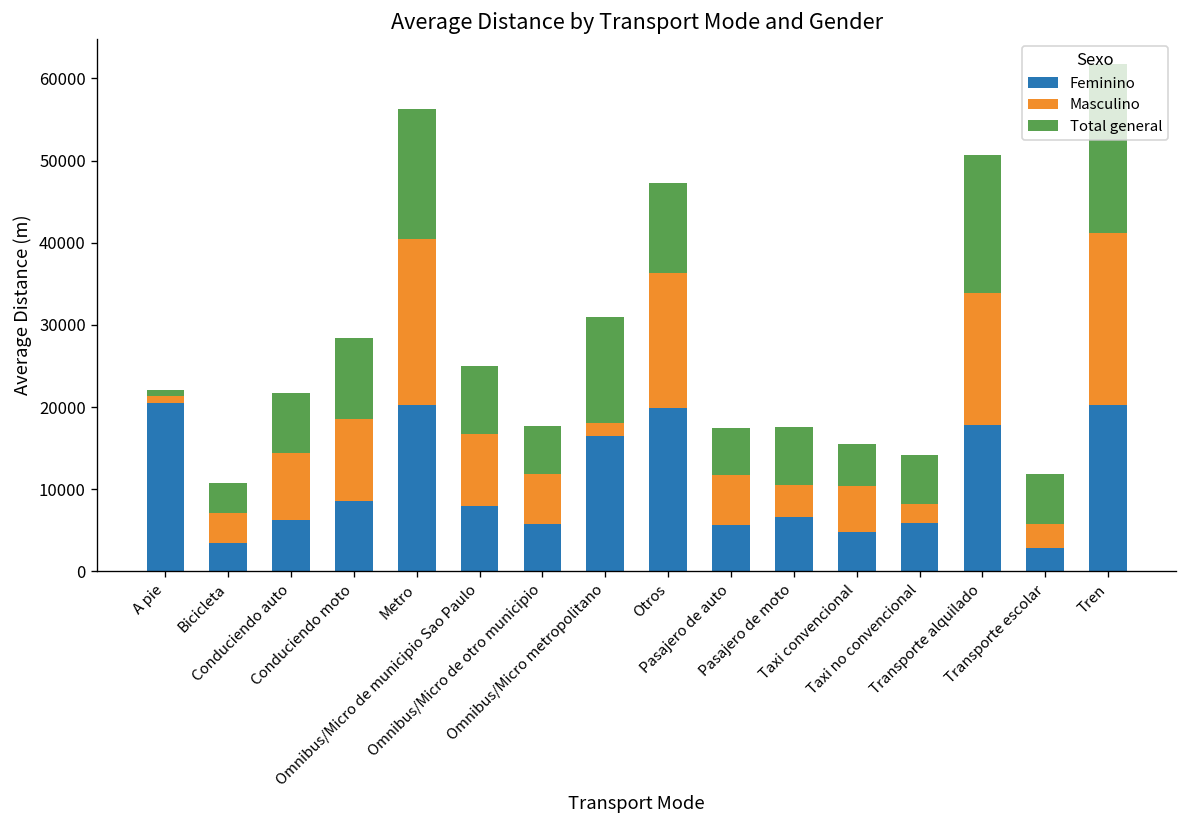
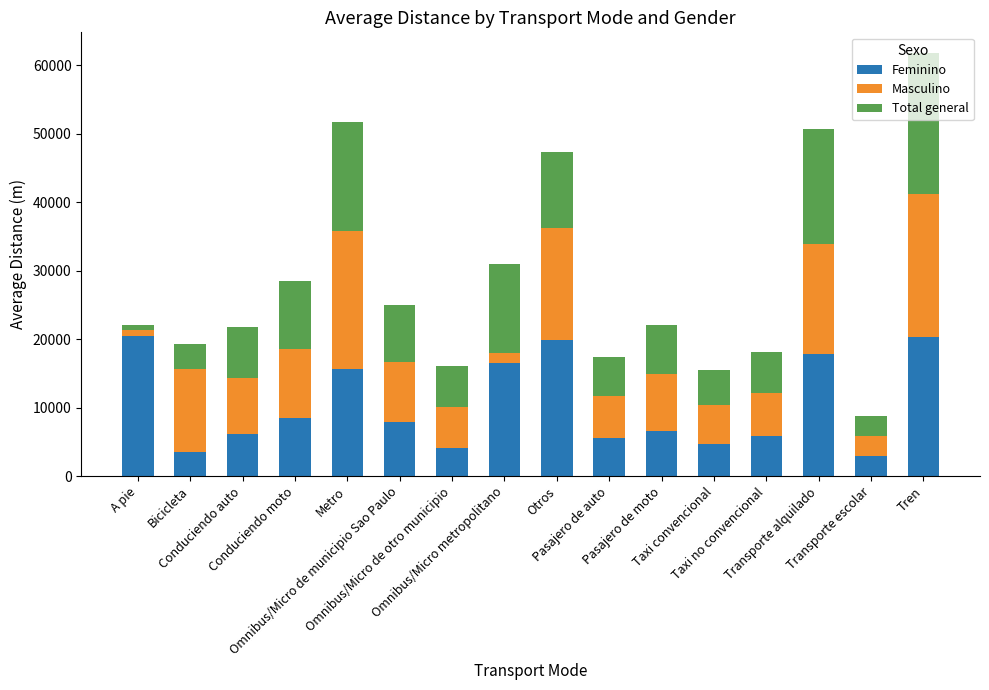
  {
    "Feminino": {
      "A pie": 21000,
      "Bicicleta": 3000,
      "Conduciendo auto": 6000,
      "Conduciendo moto": 9000,
-     "Metro": 20000,
+     "Metro": 16000,
      "Omnibus/Micro de municipio Sao Paulo": 8000,
-     "Omnibus/Micro de otro municipio": 6000,
+     "Omnibus/Micro de otro municipio": 4000,
      "Omnibus/Micro metropolitano": 17000,
      "Otros": 20000,
      "Pasajero de auto": 6000,
      "Pasajero de moto": 7000,
      "Taxi convencional": 5000,
      "Taxi no convencional": 6000,
      "Transporte alquilado": 18000,
      "Transporte escolar": 3000,
      "Tren": 20000
    },
    "Masculino": {
      "A pie": 1000,
-     "Bicicleta": 4000,
+     "Bicicleta": 12000,
      "Conduciendo auto": 8000,
      "Conduciendo moto": 10000,
      "Metro": 20000,
      "Omnibus/Micro de municipio Sao Paulo": 9000,
      "Omnibus/Micro de otro municipio": 6000,
      "Omnibus/Micro metropolitano": 2000,
      "Otros": 16000,
      "Pasajero de auto": 6000,
-     "Pasajero de moto": 4000,
+     "Pasajero de moto": 8000,
      "Taxi convencional": 6000,
-     "Taxi no convencional": 2000,
+     "Taxi no convencional": 6000,
      "Transporte alquilado": 16000,
      "Transporte escolar": 3000,
      "Tren": 21000
    },
    "Total general": {
      "A pie": 1000,
      "Bicicleta": 4000,
      "Conduciendo auto": 7000,
      "Conduciendo moto": 10000,
      "Metro": 16000,
      "Omnibus/Micro de municipio Sao Paulo": 8000,
      "Omnibus/Micro de otro municipio": 6000,
      "Omnibus/Micro metropolitano": 13000,
      "Otros": 11000,
      "Pasajero de auto": 6000,
      "Pasajero de moto": 7000,
      "Taxi convencional": 5000,
      "Taxi no convencional": 6000,
      "Transporte alquilado": 17000,
-     "Transporte escolar": 6000
+     "Transporte escolar": 3000
    }
  }
